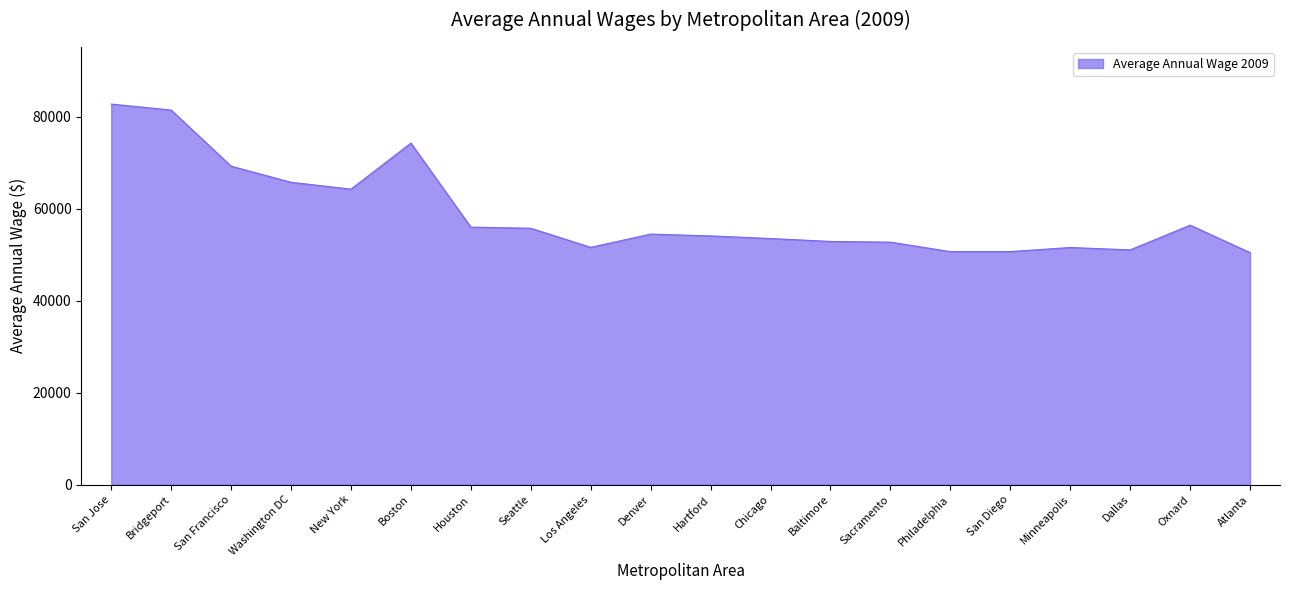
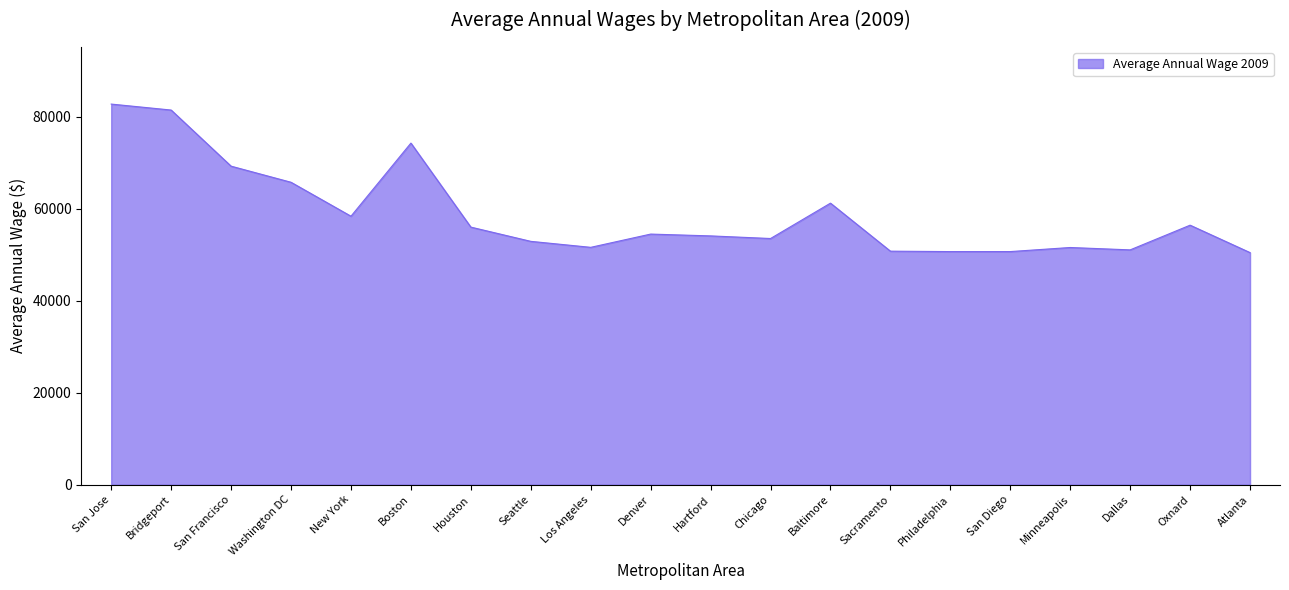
  {
    "San Jose": 83000,
    "Bridgeport": 81000,
    "San Francisco": 69000,
    "Washington DC": 66000,
-   "New York": 64000,
+   "New York": 58000,
    "Boston": 74000,
    "Houston": 56000,
-   "Seattle": 56000,
+   "Seattle": 53000,
    "Los Angeles": 52000,
    "Denver": 55000,
    "Hartford": 54000,
    "Chicago": 54000,
-   "Baltimore": 53000,
-   "Sacramento": 53000,
+   "Baltimore": 61000,
+   "Sacramento": 51000,
    "Philadelphia": 51000,
    "San Diego": 51000,
    "Minneapolis": 52000,
    "Dallas": 51000,
    "Oxnard": 56000,
    "Atlanta": 50000
  }
